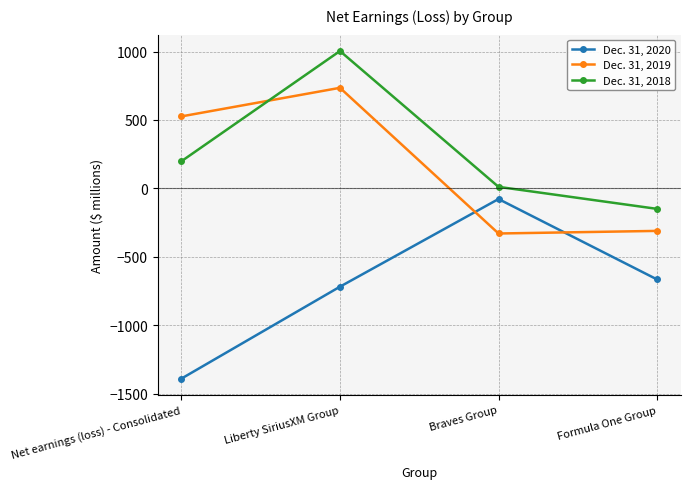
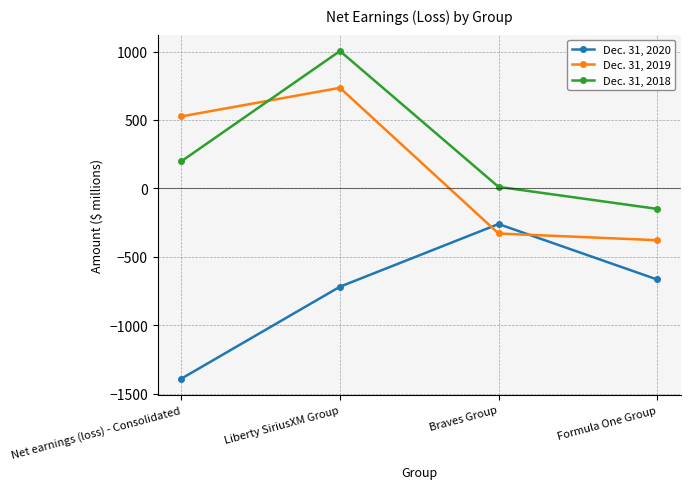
  {
    "Dec. 31, 2020": {
      "Net earnings (loss) - Consolidated": -1390,
      "Liberty SiriusXM Group": -720,
-     "Braves Group": -80,
+     "Braves Group": -260,
      "Formula One Group": -670
    },
    "Dec. 31, 2019": {
      "Net earnings (loss) - Consolidated": 530,
      "Liberty SiriusXM Group": 740,
      "Braves Group": -330,
-     "Formula One Group": -310
+     "Formula One Group": -380
    },
    "Dec. 31, 2018": {
      "Net earnings (loss) - Consolidated": 200,
      "Liberty SiriusXM Group": 1000,
      "Braves Group": 10,
      "Formula One Group": -150
    }
  }
